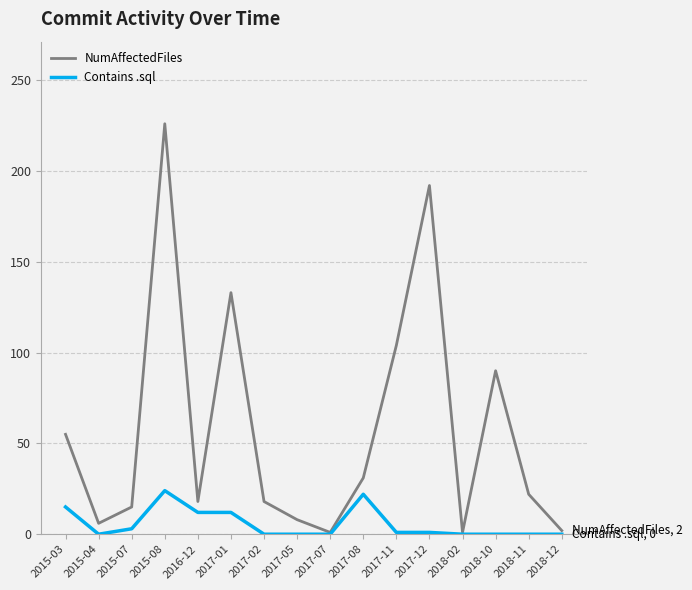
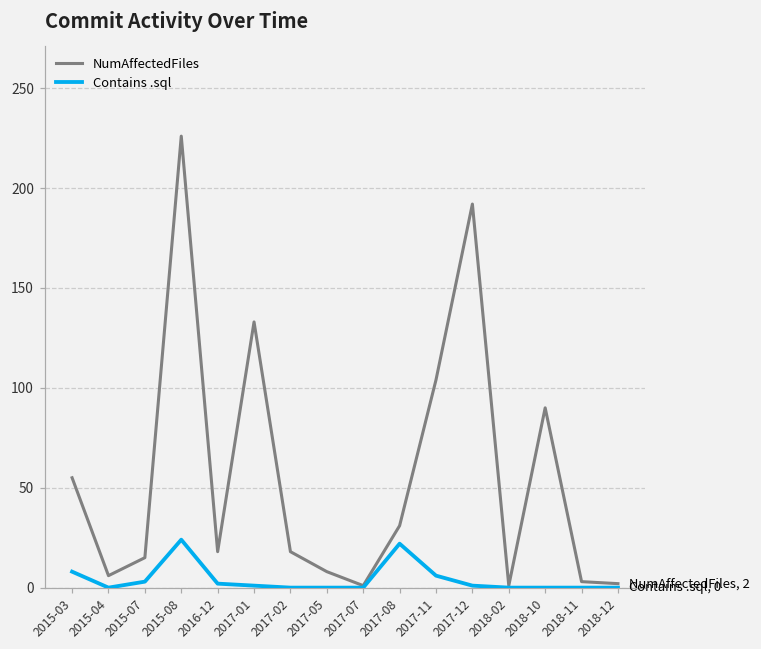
  {
    "NumAffectedFiles": {
      "2015-03": 55,
      "2015-04": 6,
      "2015-07": 15,
      "2015-08": 226,
      "2016-12": 18,
      "2017-01": 133,
      "2017-02": 18,
      "2017-05": 8,
      "2017-08": 31,
      "2017-11": 104,
      "2017-12": 192,
      "2018-10": 90,
-     "2018-11": 22
+     "2018-11": 3
    },
    "Contains .sql": {
-     "2015-03": 15,
+     "2015-03": 8,
      "2015-04": 0,
      "2015-07": 3,
      "2015-08": 24,
-     "2016-12": 12,
-     "2017-01": 12,
+     "2016-12": 2,
+     "2017-01": 1,
      "2017-02": 0,
      "2017-05": 0,
      "2017-08": 22,
-     "2017-11": 1,
+     "2017-11": 6,
      "2017-12": 1,
      "2018-10": 0,
      "2018-11": 0
    }
  }
